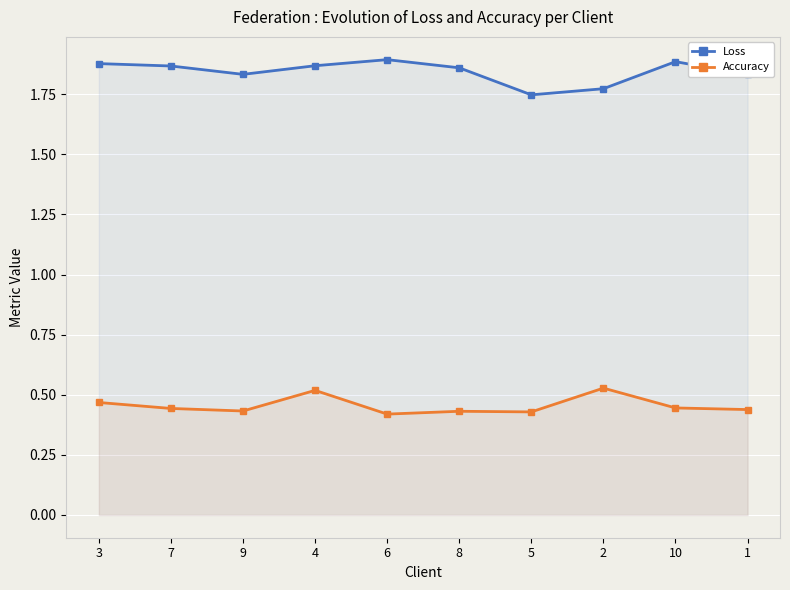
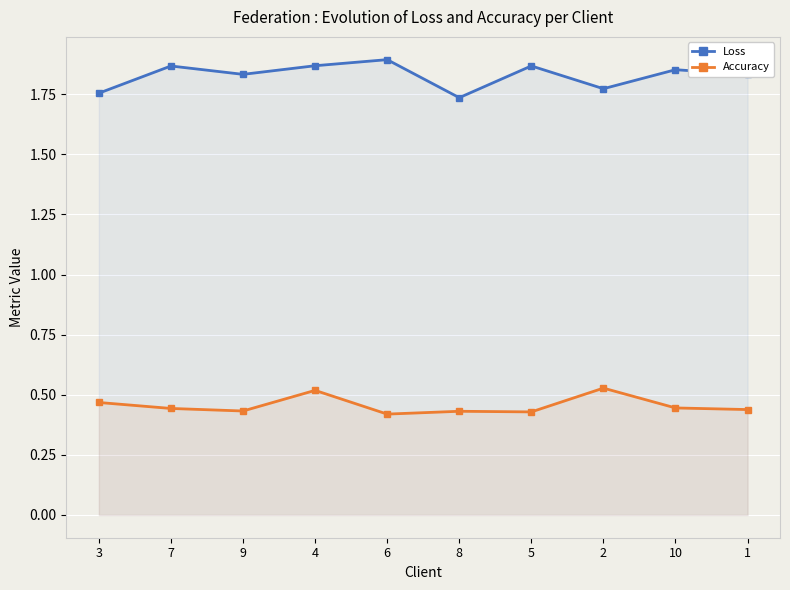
  {
    "Loss": {
-     "3": 1.88,
+     "3": 1.75,
      "7": 1.87,
      "9": 1.83,
      "4": 1.87,
      "6": 1.89,
-     "8": 1.86,
-     "5": 1.75,
+     "8": 1.74,
+     "5": 1.87,
      "2": 1.77,
-     "10": 1.89
+     "10": 1.85
    },
    "Accuracy": {
      "3": 0.47,
      "7": 0.44,
      "9": 0.43,
      "4": 0.52,
      "6": 0.42,
      "8": 0.43,
      "5": 0.43,
      "2": 0.53,
      "10": 0.45,
      "1": 0.44
    }
  }
